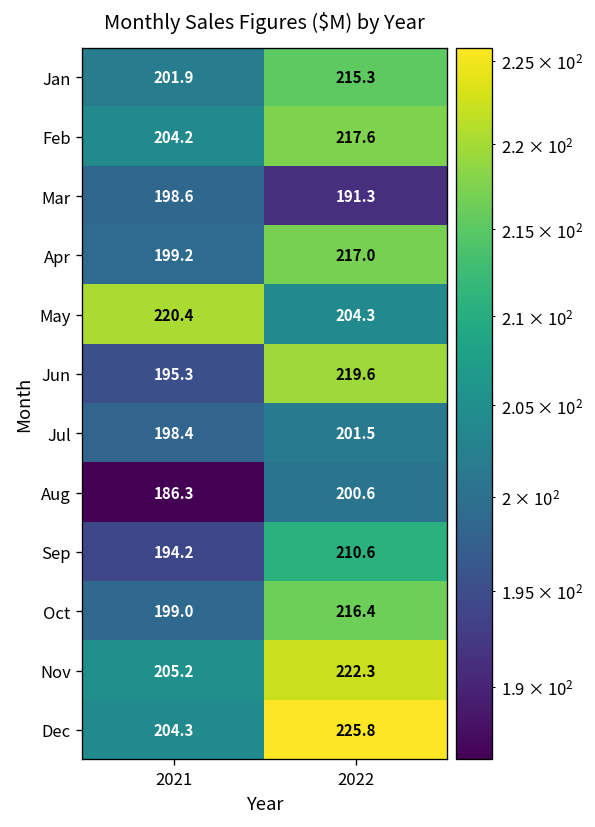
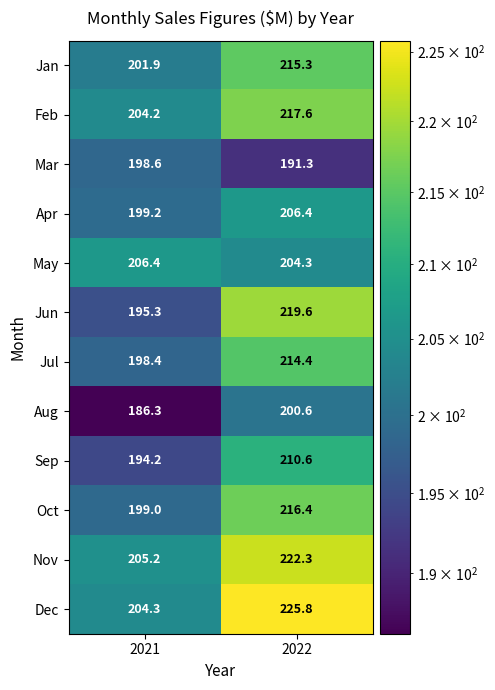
  {
    "Jan": {
      "2021": 201.9,
      "2022": 215.3
    },
    "Feb": {
      "2021": 204.2,
      "2022": 217.6
    },
    "Mar": {
      "2021": 198.6,
      "2022": 191.3
    },
    "Apr": {
      "2021": 199.2,
-     "2022": 217.0
+     "2022": 206.4
    },
    "May": {
-     "2021": 220.4,
+     "2021": 206.4,
      "2022": 204.3
    },
    "Jun": {
      "2021": 195.3,
      "2022": 219.6
    },
    "Jul": {
      "2021": 198.4,
-     "2022": 201.5
+     "2022": 214.4
    },
    "Aug": {
      "2021": 186.3,
      "2022": 200.6
    },
    "Sep": {
      "2021": 194.2,
      "2022": 210.6
    },
    "Oct": {
      "2021": 199.0,
      "2022": 216.4
    },
    "Nov": {
      "2021": 205.2,
      "2022": 222.3
    },
    "Dec": {
      "2021": 204.3,
      "2022": 225.8
    }
  }
